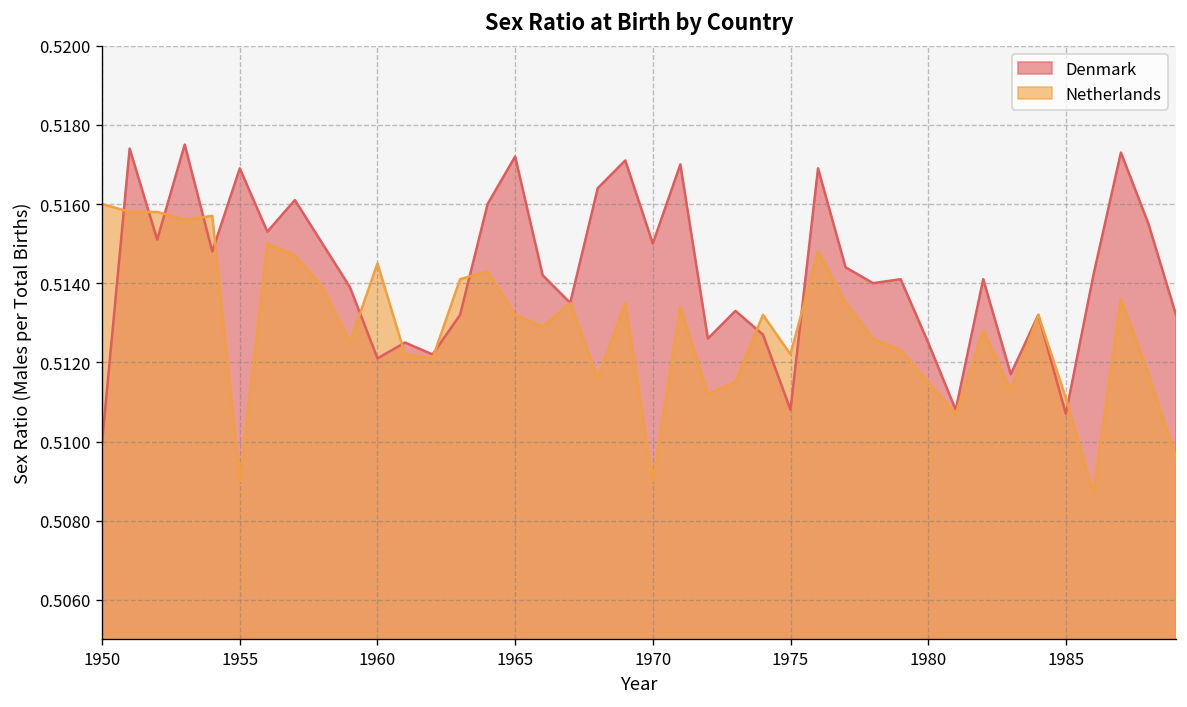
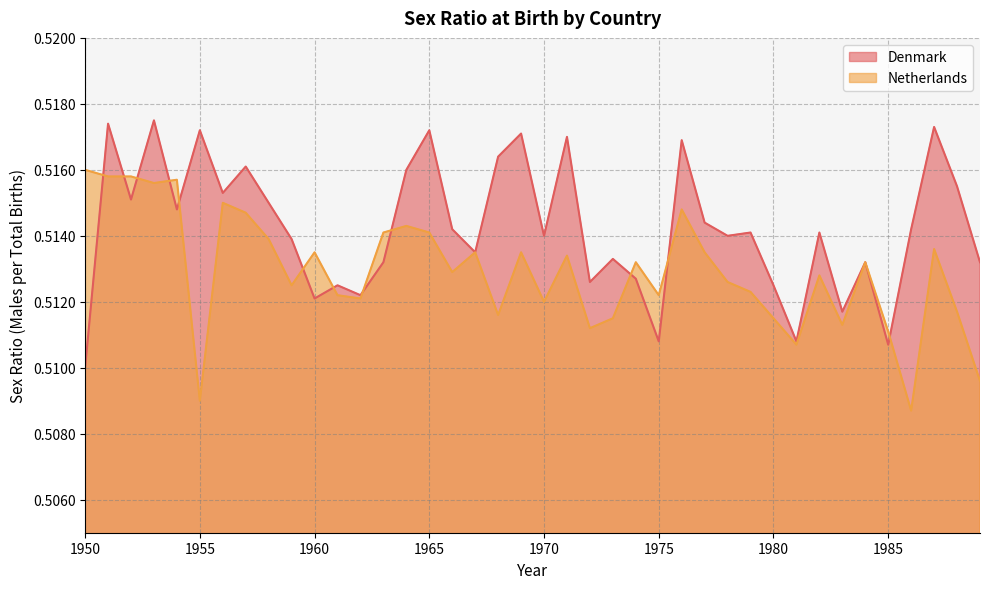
  {
    "Denmark": {
      "1950": 0.5100,
-     "1955": 0.5169,
+     "1955": 0.5172,
      "1960": 0.5121,
      "1965": 0.5172,
-     "1970": 0.515,
+     "1970": 0.514,
      "1975": 0.5108,
      "1980": 0.5125,
      "1985": 0.5107
    },
    "Netherlands": {
      "1950": 0.5160,
      "1955": 0.5090,
-     "1960": 0.5145,
-     "1965": 0.5132,
-     "1970": 0.509,
+     "1960": 0.5135,
+     "1965": 0.5141,
+     "1970": 0.512,
      "1975": 0.5122,
      "1980": 0.5115,
      "1985": 0.5111
    }
  }
